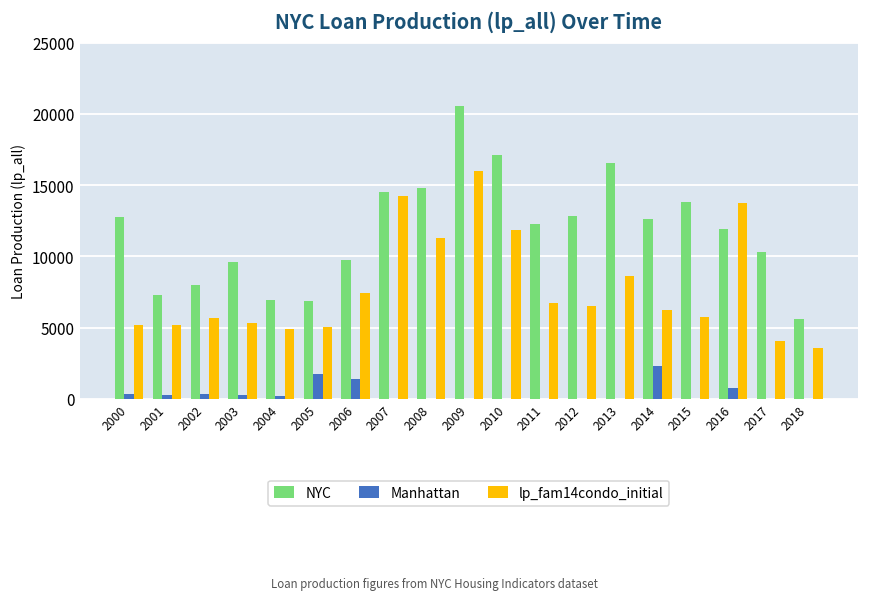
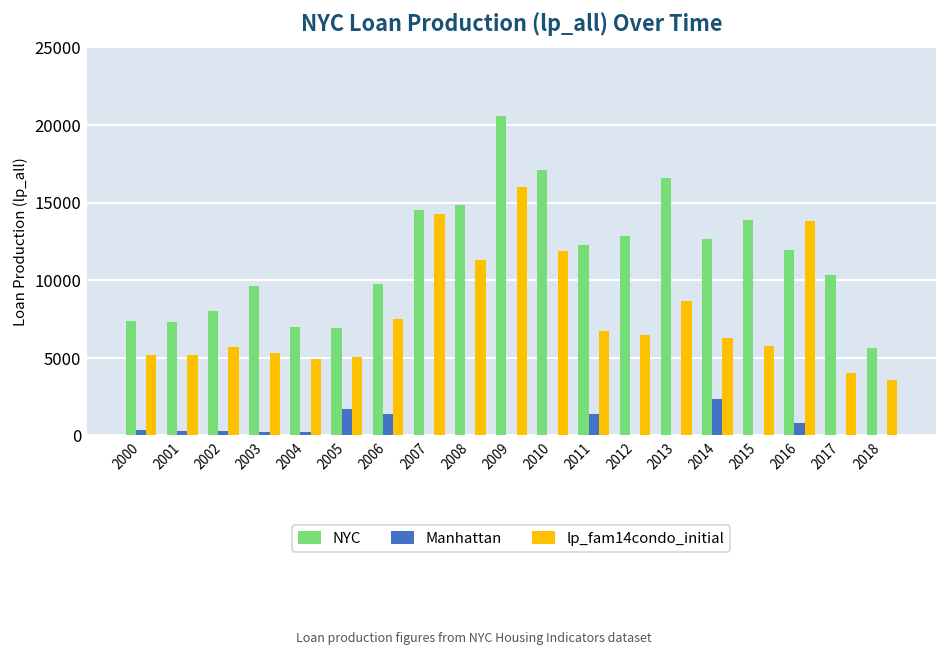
  {
    "NYC": {
-     "2000": 12800,
+     "2000": 7400,
      "2001": 7300,
      "2002": 8000,
      "2003": 9600,
      "2004": 7000,
      "2005": 6900,
      "2006": 9700,
      "2007": 14500,
      "2008": 14800,
      "2009": 20600,
      "2010": 17100,
      "2011": 12300,
      "2012": 12800,
      "2013": 16600,
      "2014": 12600,
      "2015": 13900,
      "2016": 11900,
      "2017": 10300,
      "2018": 5600
    },
    "Manhattan": {
      "2000": 400,
      "2001": 300,
      "2002": 300,
      "2003": 200,
      "2004": 200,
      "2005": 1700,
      "2006": 1400,
      "2007": 0,
      "2008": 0,
      "2009": 0,
      "2010": 0,
-     "2011": 0,
+     "2011": 1400,
      "2012": 0,
      "2013": 0,
      "2014": 2300,
      "2015": 0,
      "2016": 800,
      "2017": 0,
      "2018": 0
    },
    "lp_fam14condo_initial": {
      "2000": 5200,
      "2001": 5200,
      "2002": 5700,
      "2003": 5300,
      "2004": 4900,
      "2005": 5000,
      "2006": 7500,
      "2007": 14300,
      "2008": 11300,
      "2009": 16000,
      "2010": 11900,
      "2011": 6700,
      "2012": 6500,
      "2013": 8600,
      "2014": 6200,
      "2015": 5800,
      "2016": 13800,
      "2017": 4000,
      "2018": 3600
    }
  }
